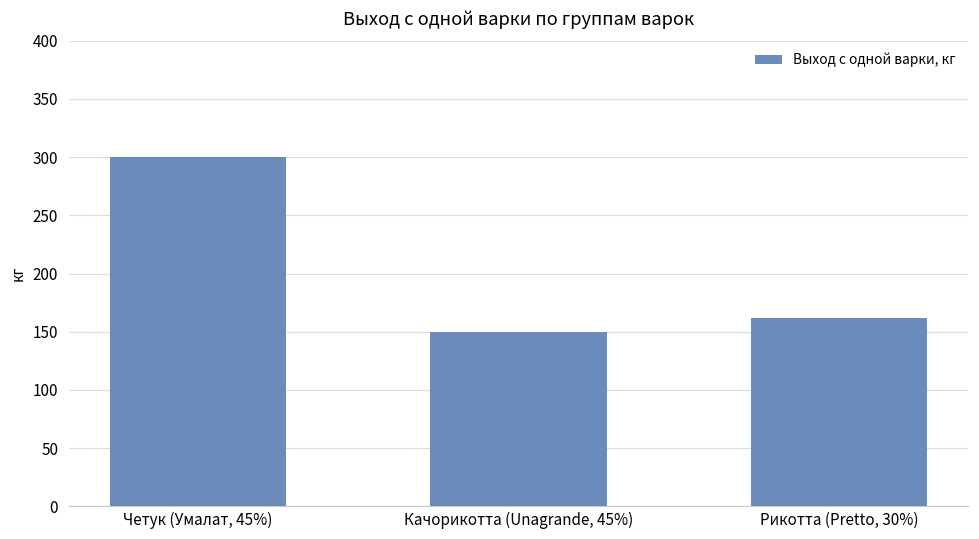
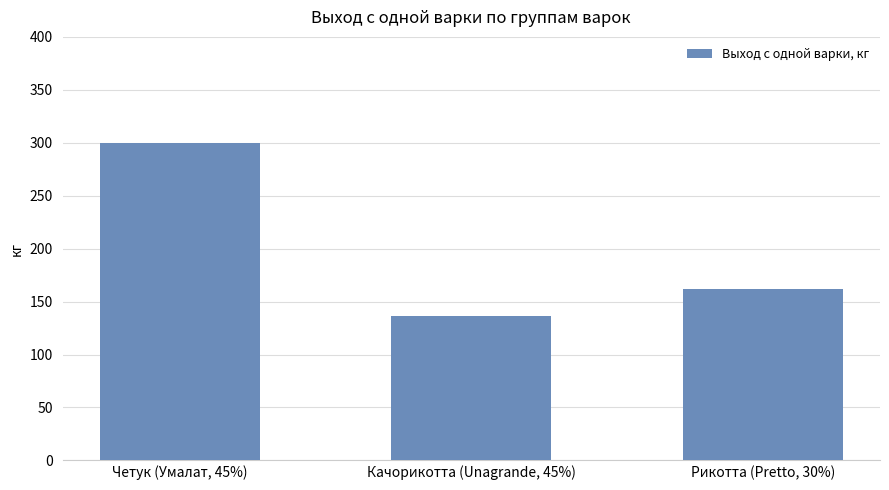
  {
    "Четук (Умалат, 45%)": 300,
-   "Качорикотта (Unagrande, 45%)": 150,
+   "Качорикотта (Unagrande, 45%)": 136,
    "Рикотта (Pretto, 30%)": 162
  }
